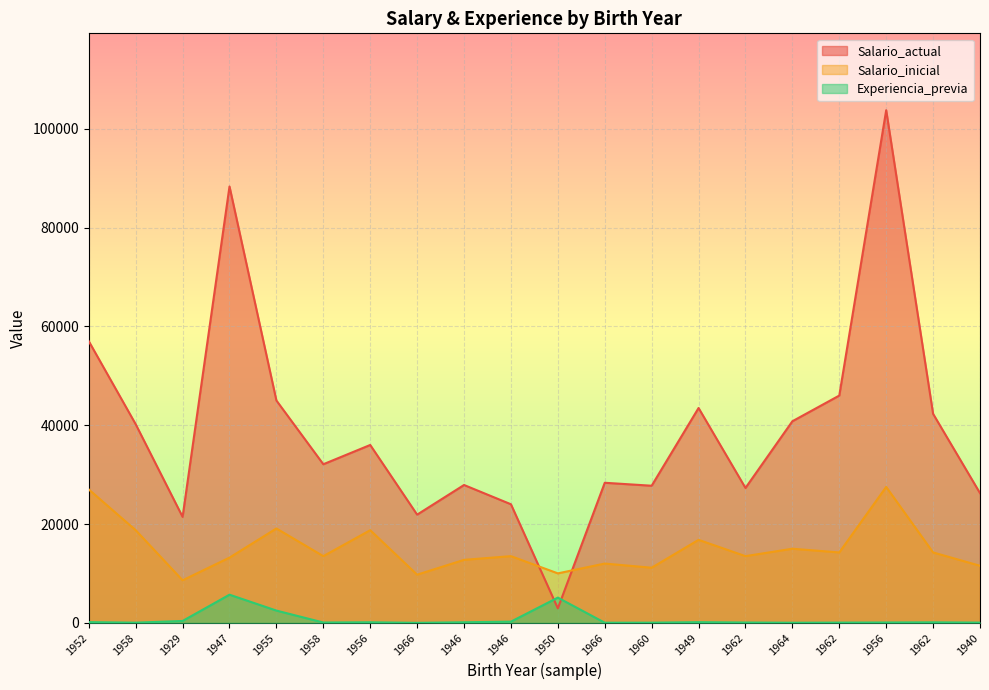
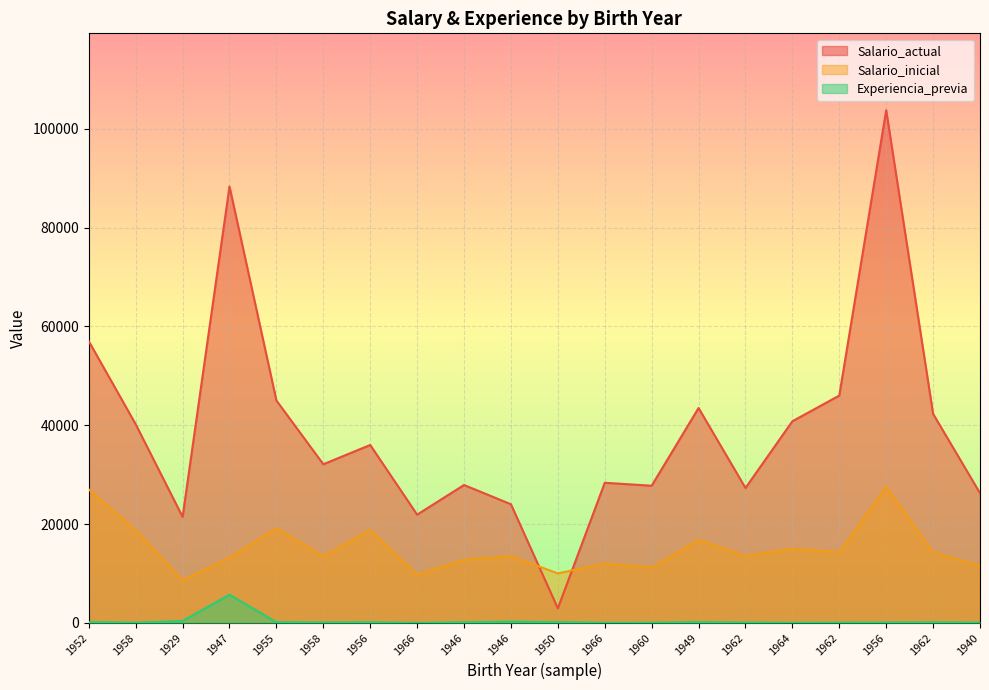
  {
    "Salario_actual": {
      "1952": 57000,
      "1929": 21000,
      "1947": 88000,
      "1955": 45000,
      "1950": 3000,
      "1960": 28000,
      "1949": 43000,
      "1964": 41000,
      "1940": 26000
    },
    "Salario_inicial": {
      "1952": 27000,
      "1929": 9000,
      "1947": 13000,
      "1955": 19000,
      "1950": 10000,
      "1960": 11000,
      "1949": 17000,
      "1964": 15000,
      "1940": 12000
    },
    "Experiencia_previa": {
      "1952": 0,
      "1929": 0,
      "1947": 6000,
-     "1955": 2000,
-     "1950": 5000,
+     "1955": 0,
+     "1950": 0,
      "1960": 0,
      "1949": 0,
      "1964": 0,
      "1940": 0
    }
  }
